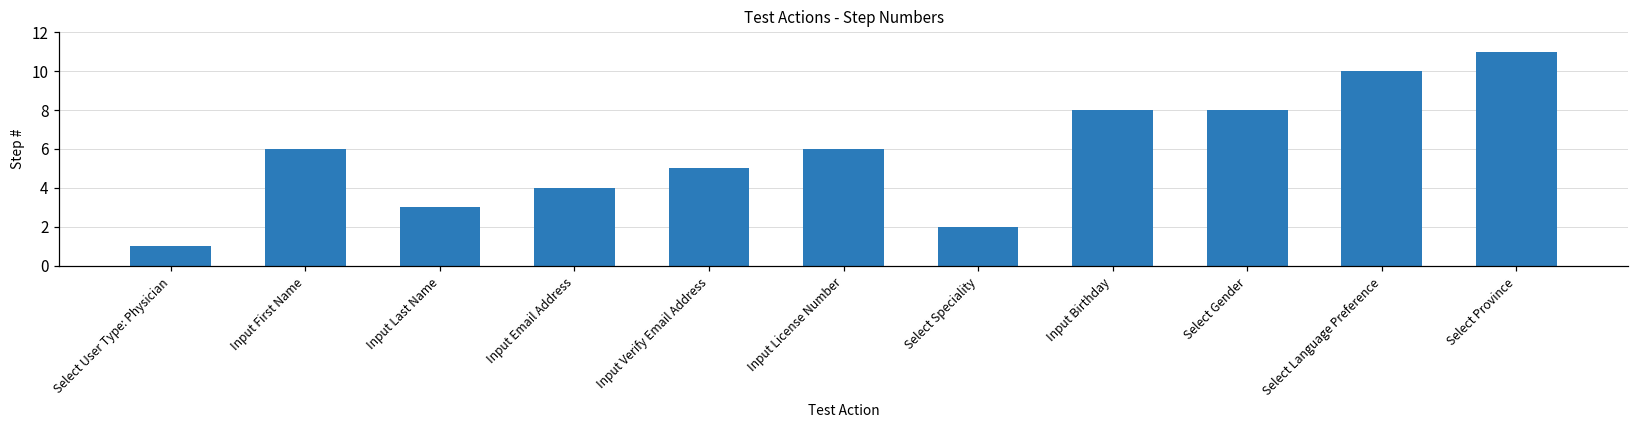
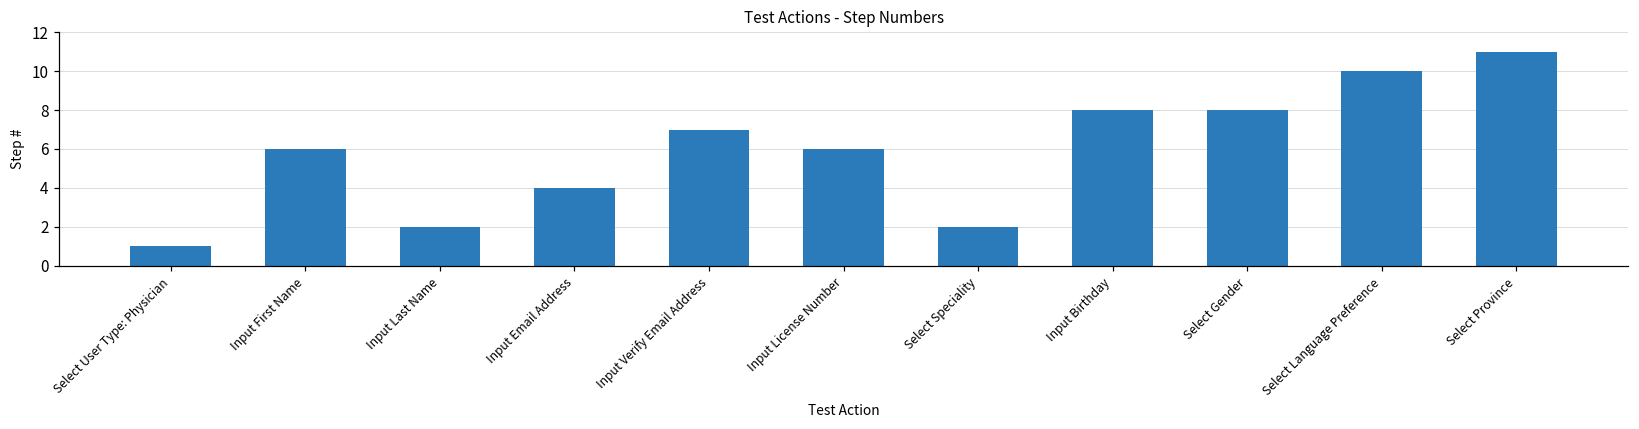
  {
    "Select User Type: Physician": 1,
    "Input First Name": 6,
-   "Input Last Name": 3,
+   "Input Last Name": 2,
    "Input Email Address": 4,
-   "Input Verify Email Address": 5,
+   "Input Verify Email Address": 7,
    "Input License Number": 6,
    "Select Speciality": 2,
    "Input Birthday": 8,
    "Select Gender": 8,
    "Select Language Preference": 10,
    "Select Province": 11
  }
